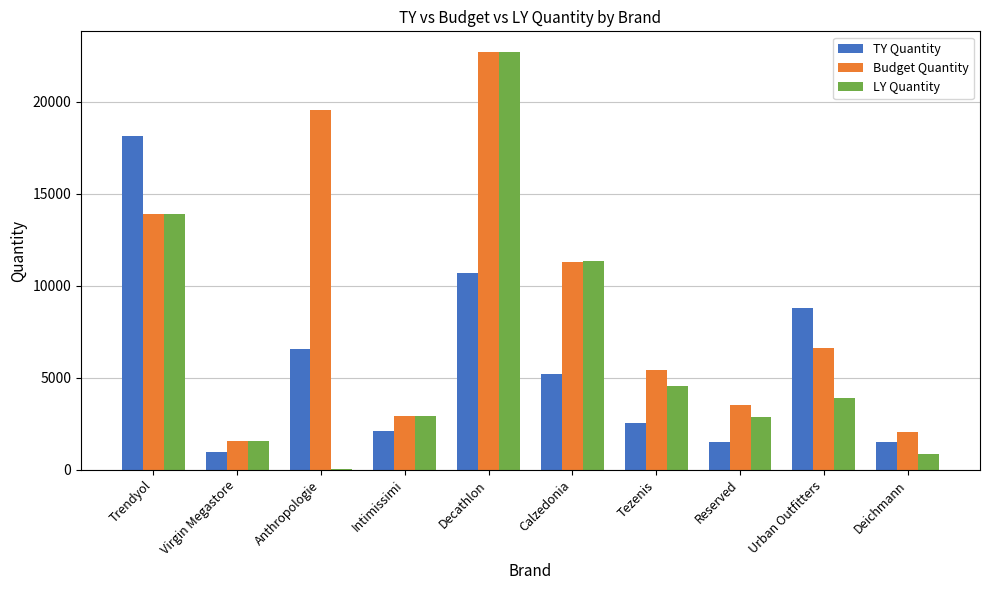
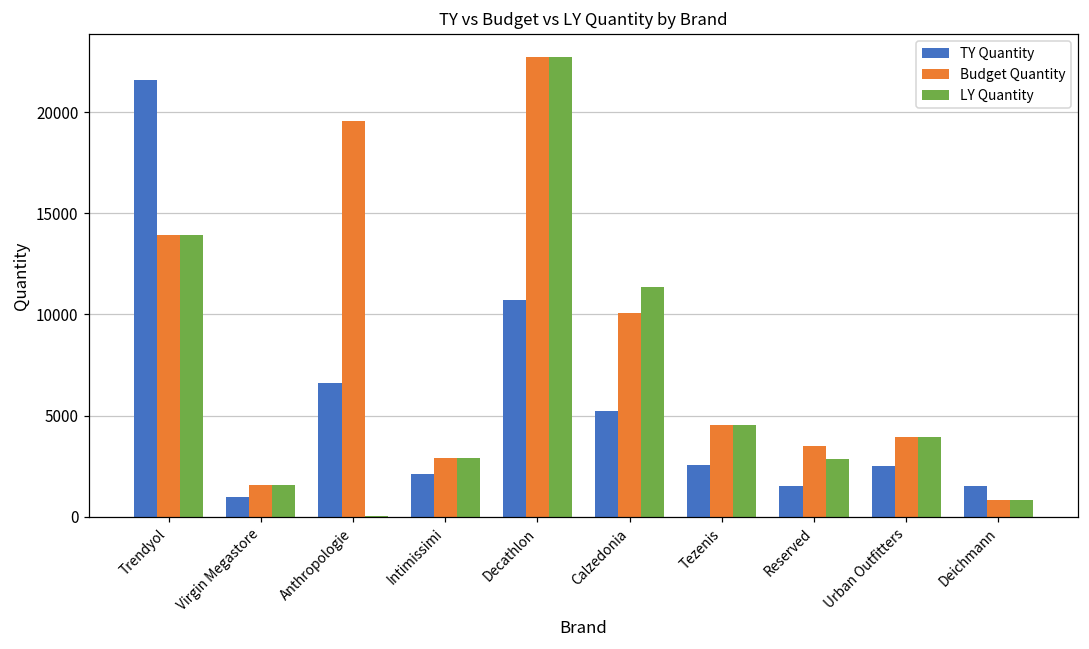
  {
    "TY Quantity": {
-     "Trendyol": 18100,
+     "Trendyol": 21600,
      "Virgin Megastore": 1000,
      "Anthropologie": 6600,
      "Intimissimi": 2100,
      "Decathlon": 10700,
      "Calzedonia": 5200,
      "Tezenis": 2500,
      "Reserved": 1500,
-     "Urban Outfitters": 8800,
+     "Urban Outfitters": 2500,
      "Deichmann": 1500
    },
    "Budget Quantity": {
      "Trendyol": 13900,
      "Virgin Megastore": 1600,
      "Anthropologie": 19600,
      "Intimissimi": 2900,
      "Decathlon": 22700,
-     "Calzedonia": 11300,
-     "Tezenis": 5400,
+     "Calzedonia": 10100,
+     "Tezenis": 4500,
      "Reserved": 3500,
-     "Urban Outfitters": 6600,
-     "Deichmann": 2100
+     "Urban Outfitters": 3900,
+     "Deichmann": 800
    },
    "LY Quantity": {
      "Trendyol": 13900,
      "Virgin Megastore": 1600,
      "Intimissimi": 2900,
      "Decathlon": 22700,
      "Calzedonia": 11400,
      "Tezenis": 4500,
      "Reserved": 2800,
      "Urban Outfitters": 3900,
      "Deichmann": 800
    }
  }
